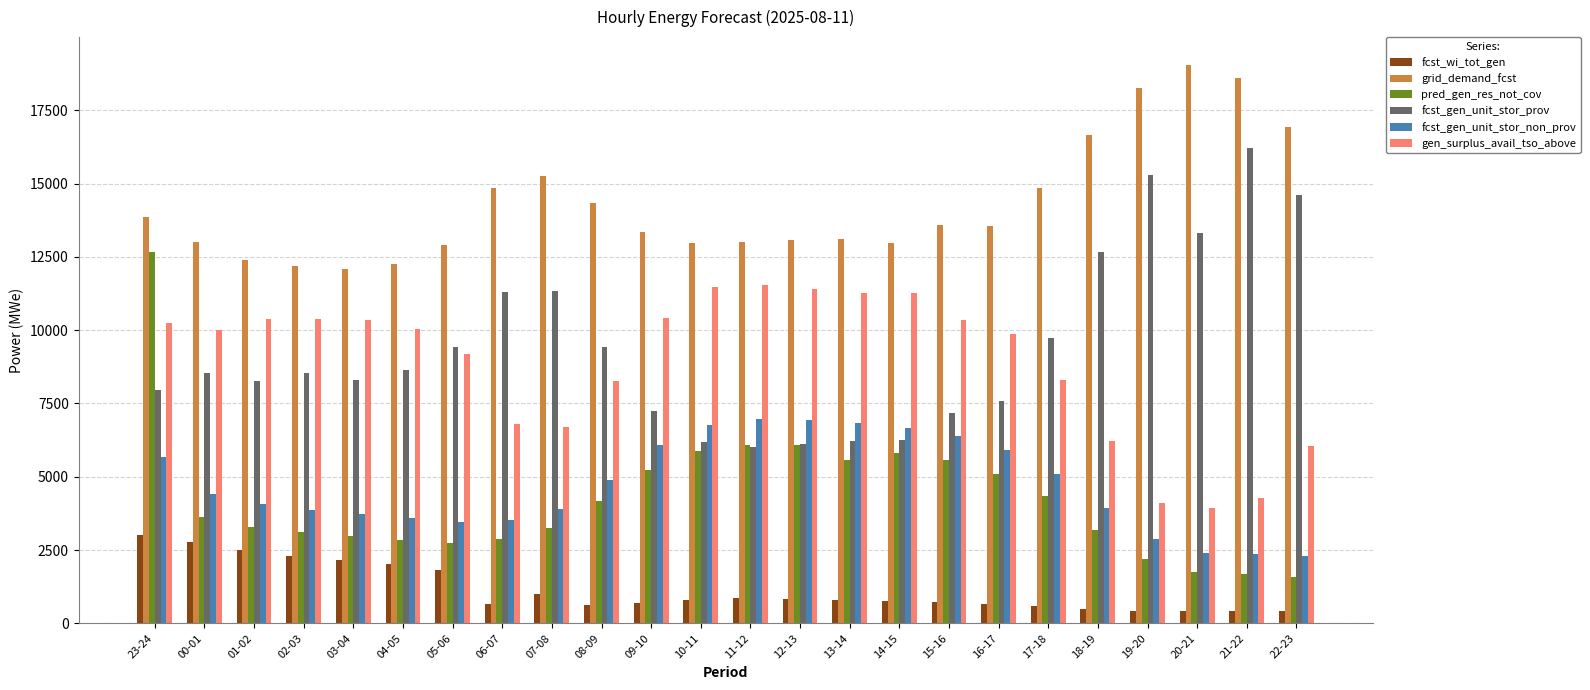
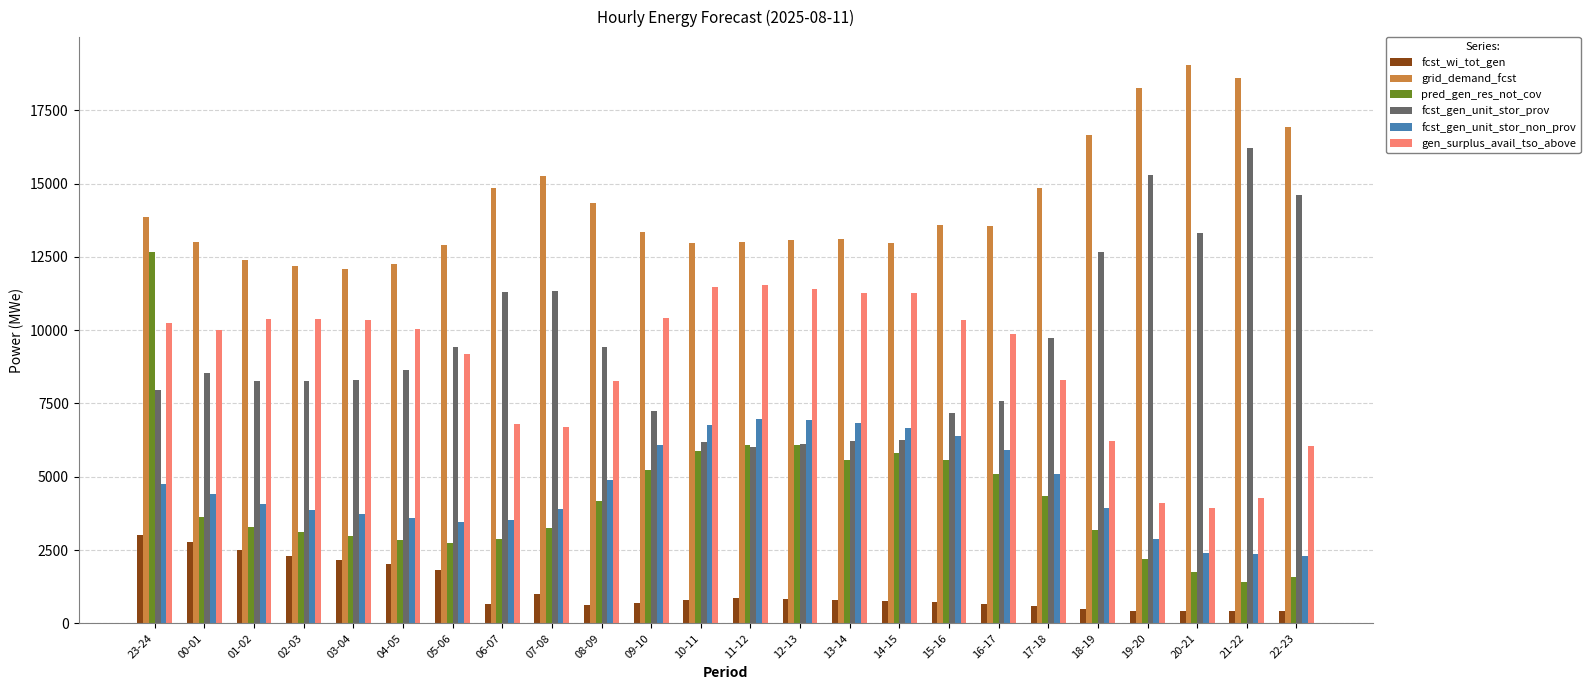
  {
    "fcst_wi_tot_gen": {
      "23-24": 3000,
      "00-01": 2800,
      "01-02": 2500,
      "02-03": 2300,
      "03-04": 2200,
      "04-05": 2000,
      "05-06": 1800,
      "06-07": 600,
      "07-08": 1000,
      "08-09": 600,
      "09-10": 700,
      "10-11": 800,
      "11-12": 800,
      "12-13": 800,
      "13-14": 800,
      "14-15": 800,
      "15-16": 700,
      "16-17": 700,
      "17-18": 600,
      "18-19": 500,
      "19-20": 400,
      "20-21": 400,
      "21-22": 400,
      "22-23": 400
    },
    "grid_demand_fcst": {
      "23-24": 13900,
      "00-01": 13000,
      "01-02": 12400,
      "02-03": 12200,
      "03-04": 12100,
      "04-05": 12200,
      "05-06": 12900,
      "06-07": 14800,
      "07-08": 15300,
      "08-09": 14300,
      "09-10": 13300,
      "10-11": 13000,
      "11-12": 13000,
      "12-13": 13100,
      "13-14": 13100,
      "14-15": 13000,
      "15-16": 13600,
      "16-17": 13500,
      "17-18": 14900,
      "18-19": 16600,
      "19-20": 18200,
      "20-21": 19000,
      "21-22": 18600,
      "22-23": 16900
    },
    "pred_gen_res_not_cov": {
      "23-24": 12700,
      "00-01": 3600,
      "01-02": 3300,
      "02-03": 3100,
      "03-04": 3000,
      "04-05": 2800,
      "05-06": 2700,
      "06-07": 2900,
      "07-08": 3300,
      "08-09": 4200,
      "09-10": 5200,
      "10-11": 5900,
      "11-12": 6100,
      "12-13": 6100,
      "13-14": 5600,
      "14-15": 5800,
      "15-16": 5600,
      "16-17": 5100,
      "17-18": 4300,
      "18-19": 3200,
      "19-20": 2200,
      "20-21": 1700,
-     "21-22": 1700,
+     "21-22": 1400,
      "22-23": 1600
    },
    "fcst_gen_unit_stor_prov": {
      "23-24": 8000,
      "00-01": 8500,
      "01-02": 8300,
-     "02-03": 8500,
+     "02-03": 8300,
      "03-04": 8300,
      "04-05": 8600,
      "05-06": 9400,
      "06-07": 11300,
      "07-08": 11300,
      "08-09": 9400,
      "09-10": 7200,
      "10-11": 6200,
      "11-12": 6000,
      "12-13": 6100,
      "13-14": 6200,
      "14-15": 6300,
      "15-16": 7200,
      "16-17": 7600,
      "17-18": 9700,
      "18-19": 12700,
      "19-20": 15300,
      "20-21": 13300,
      "21-22": 16200,
      "22-23": 14600
    },
    "fcst_gen_unit_stor_non_prov": {
-     "23-24": 5700,
+     "23-24": 4700,
      "00-01": 4400,
      "01-02": 4100,
      "02-03": 3900,
      "03-04": 3700,
      "04-05": 3600,
      "05-06": 3500,
      "06-07": 3500,
      "07-08": 3900,
      "08-09": 4900,
      "09-10": 6100,
      "10-11": 6700,
      "11-12": 7000,
      "12-13": 6900,
      "13-14": 6800,
      "14-15": 6700,
      "15-16": 6400,
      "16-17": 5900,
      "17-18": 5100,
      "18-19": 3900,
      "19-20": 2900,
      "20-21": 2400,
      "21-22": 2400,
      "22-23": 2300
    },
    "gen_surplus_avail_tso_above": {
      "23-24": 10300,
      "00-01": 10000,
      "01-02": 10400,
      "02-03": 10400,
      "03-04": 10400,
      "04-05": 10000,
      "05-06": 9200,
      "06-07": 6800,
      "07-08": 6700,
      "08-09": 8300,
      "09-10": 10400,
      "10-11": 11500,
      "11-12": 11500,
      "12-13": 11400,
      "13-14": 11300,
      "14-15": 11300,
      "15-16": 10300,
      "16-17": 9900,
      "17-18": 8300,
      "18-19": 6200,
      "19-20": 4100,
      "20-21": 3900,
      "21-22": 4300,
      "22-23": 6000
    }
  }
